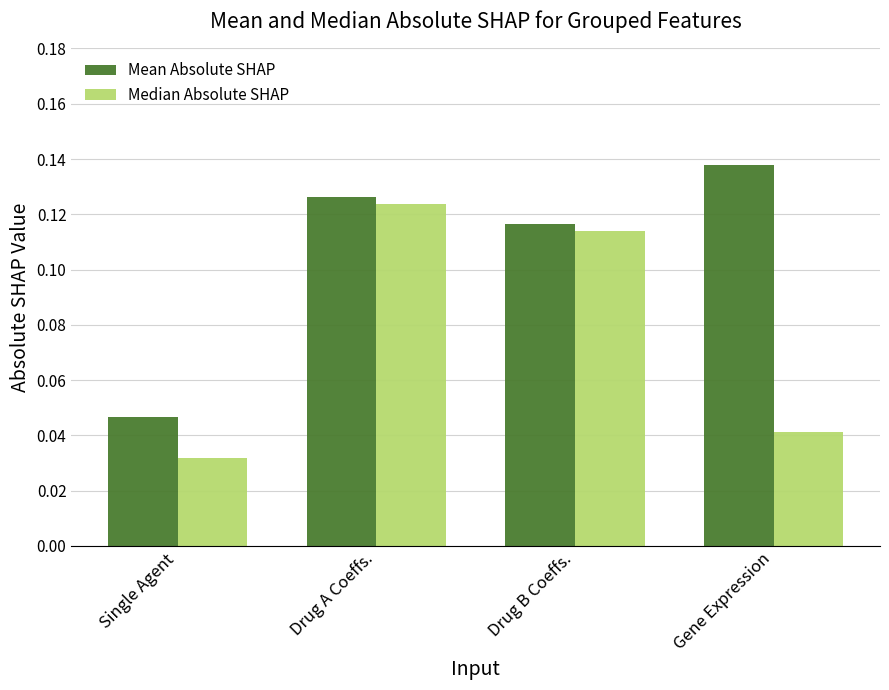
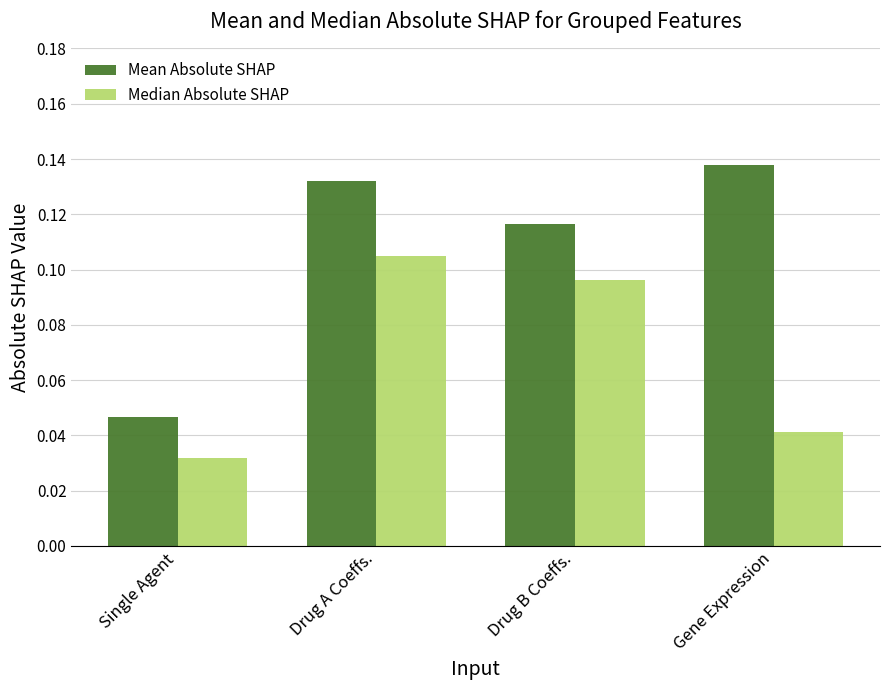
  {
    "Mean Absolute SHAP": {
      "Single Agent": 0.047,
-     "Drug A Coeffs.": 0.126,
+     "Drug A Coeffs.": 0.132,
      "Drug B Coeffs.": 0.117,
      "Gene Expression": 0.138
    },
    "Median Absolute SHAP": {
      "Single Agent": 0.032,
-     "Drug A Coeffs.": 0.124,
-     "Drug B Coeffs.": 0.114,
+     "Drug A Coeffs.": 0.105,
+     "Drug B Coeffs.": 0.096,
      "Gene Expression": 0.041
    }
  }
